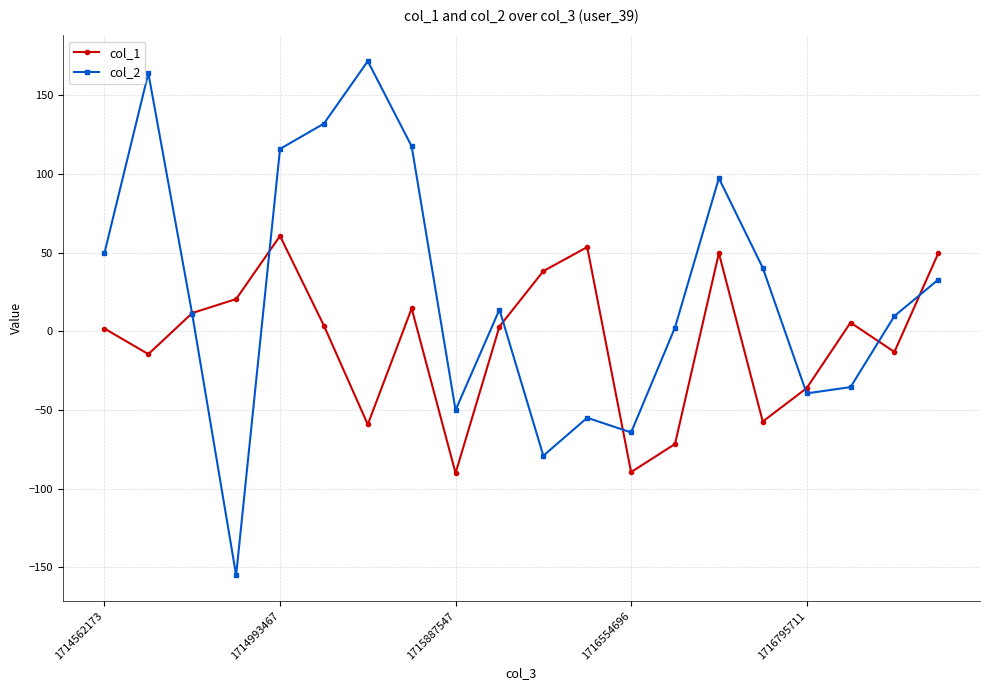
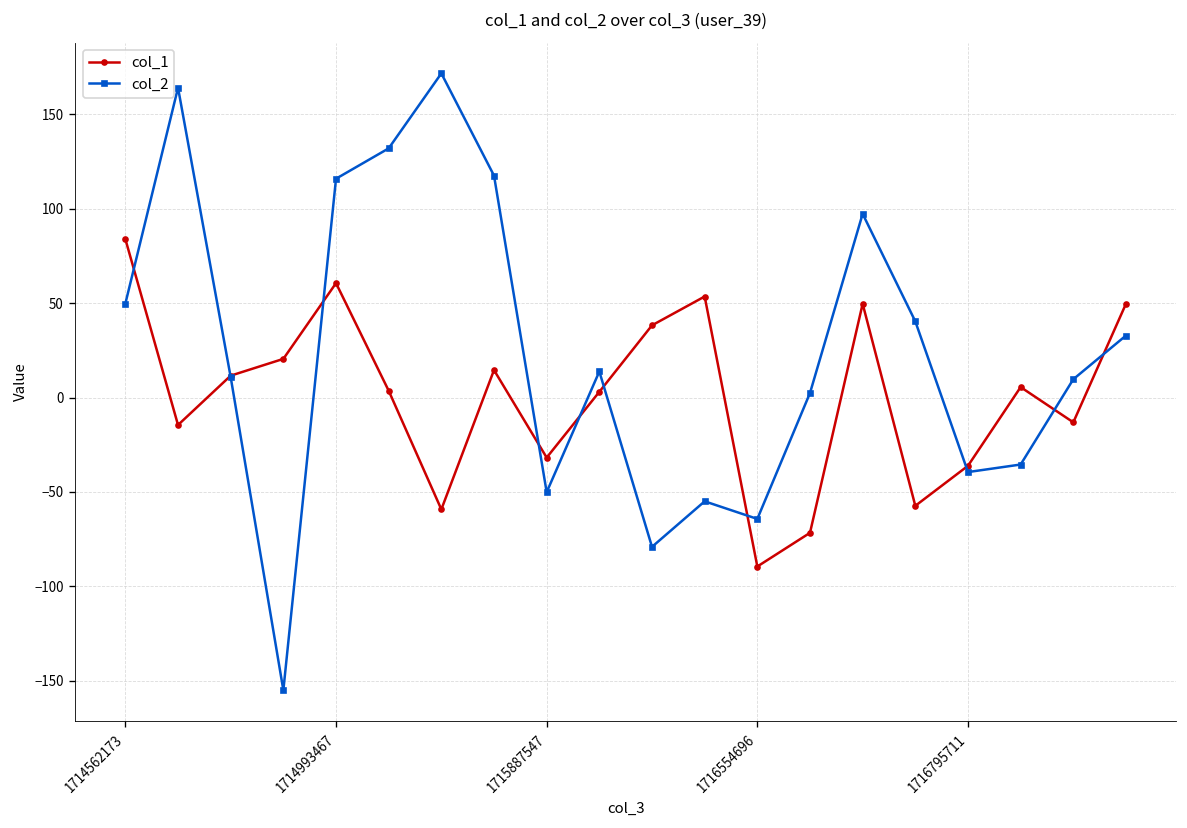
  {
    "col_1": {
-     "1714562173": 2,
+     "1714562173": 84,
      "1714993467": 61,
-     "1715887547": -90,
+     "1715887547": -32,
      "1716554696": -89,
      "1716795711": -36
    },
    "col_2": {
      "1714562173": 50,
      "1714993467": 116,
      "1715887547": -50,
      "1716554696": -64,
      "1716795711": -39
    }
  }
